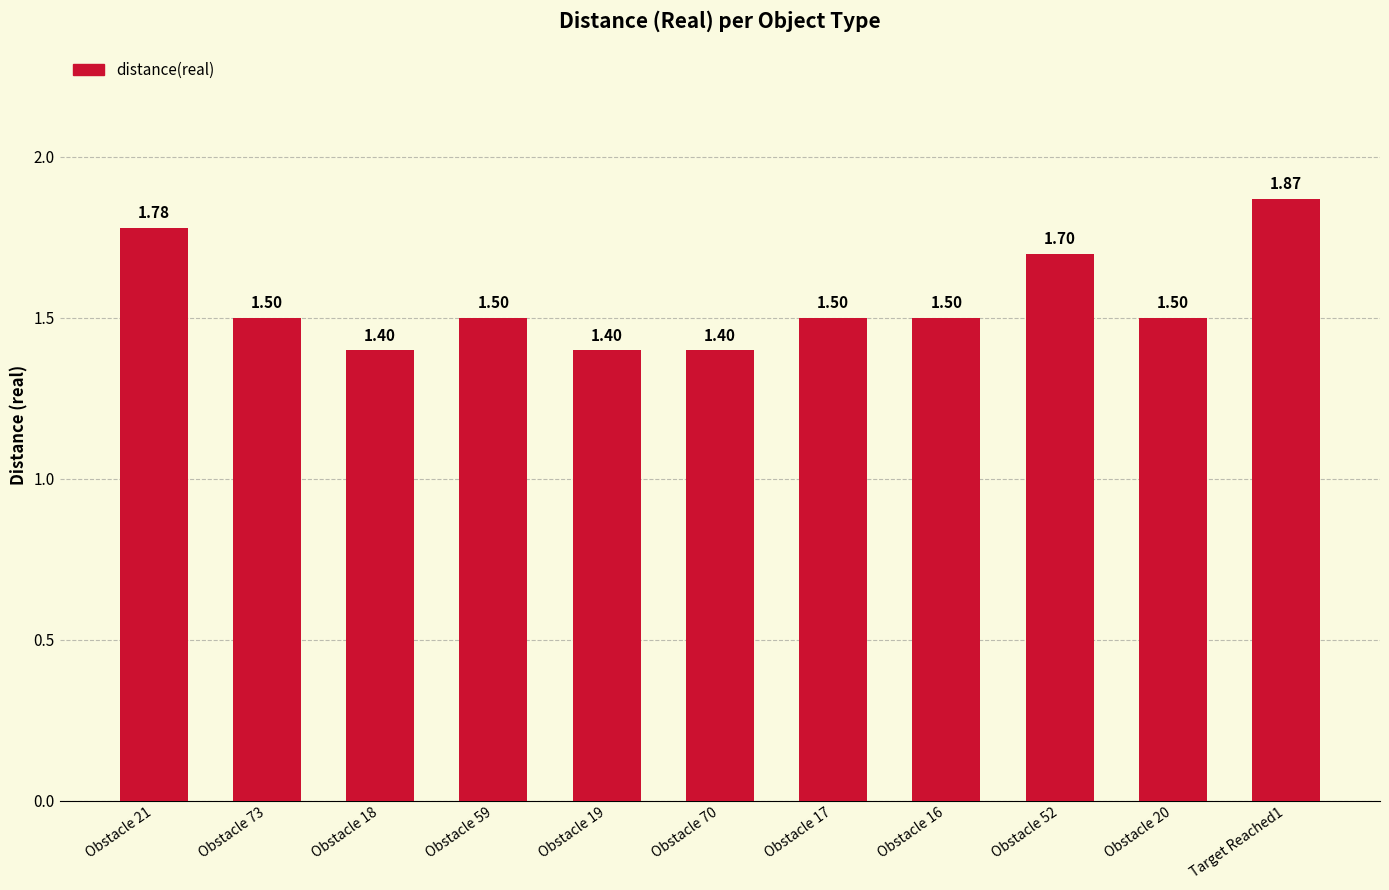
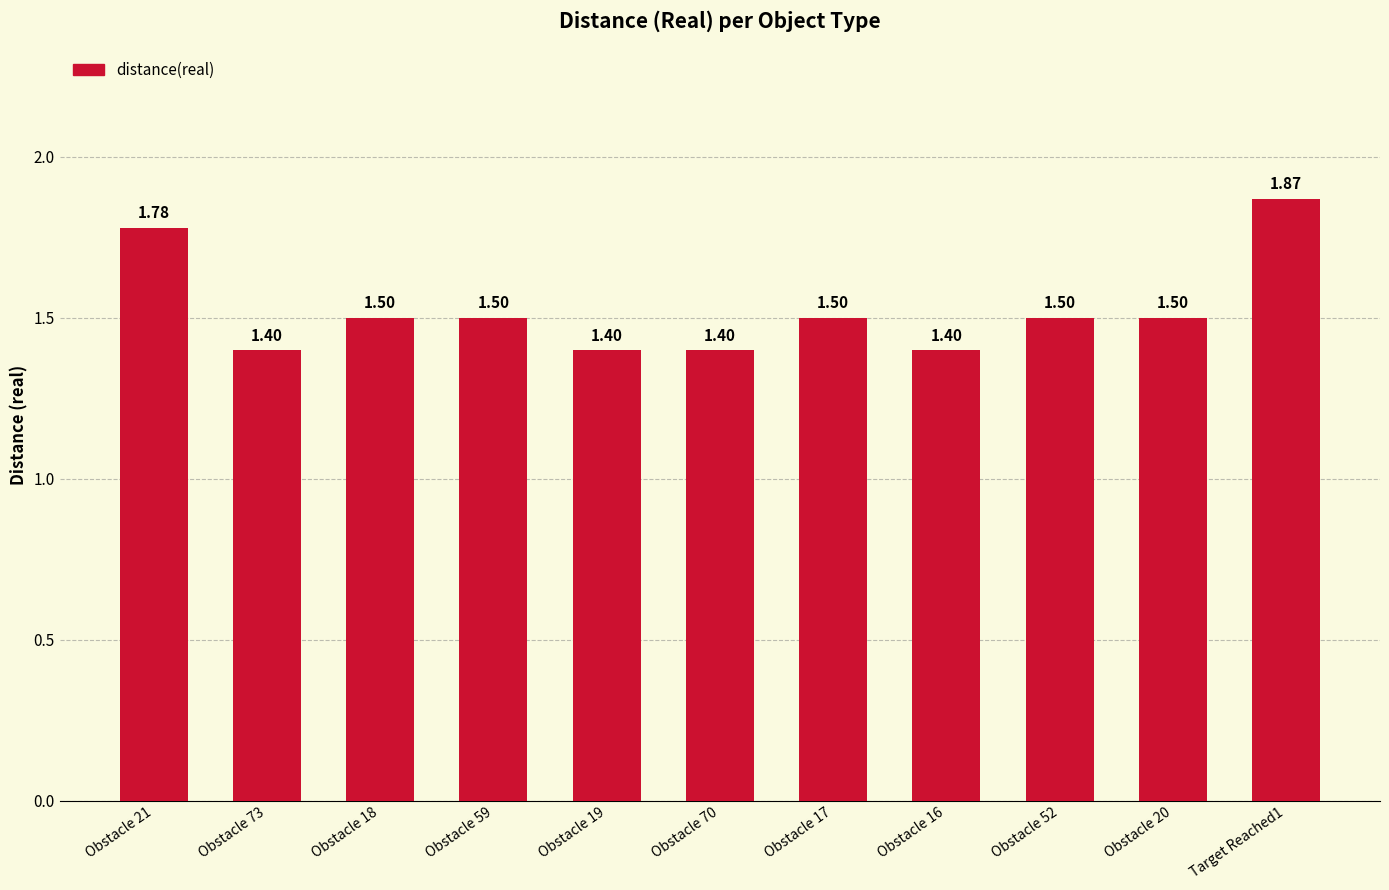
  {
    "Obstacle 21": 1.78,
-   "Obstacle 73": 1.50,
-   "Obstacle 18": 1.40,
+   "Obstacle 73": 1.40,
+   "Obstacle 18": 1.50,
    "Obstacle 59": 1.50,
    "Obstacle 19": 1.40,
    "Obstacle 70": 1.40,
    "Obstacle 17": 1.50,
-   "Obstacle 16": 1.50,
-   "Obstacle 52": 1.70,
+   "Obstacle 16": 1.40,
+   "Obstacle 52": 1.50,
    "Obstacle 20": 1.50,
    "Target Reached1": 1.87
  }
